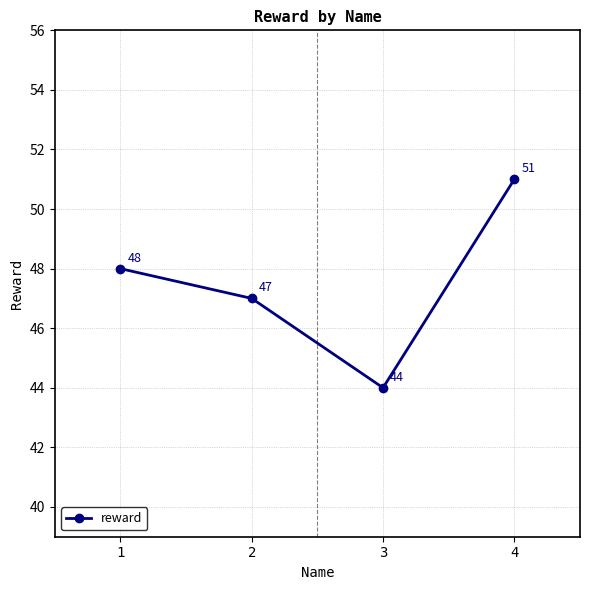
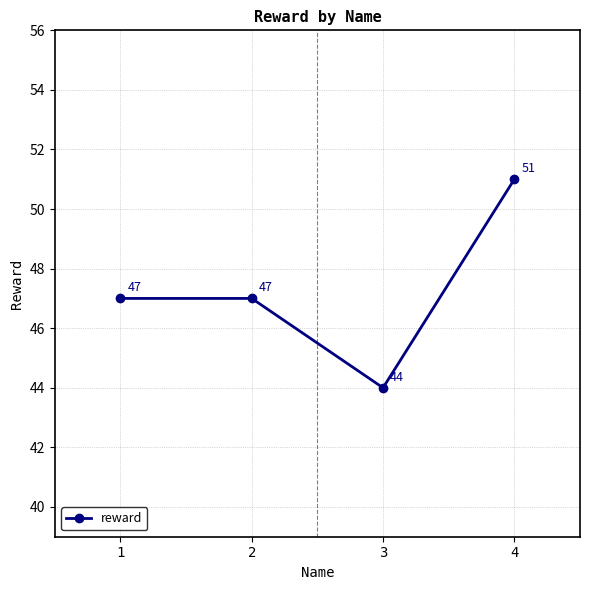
  {
-   "1": 48,
+   "1": 47,
    "2": 47,
    "3": 44,
    "4": 51
  }
